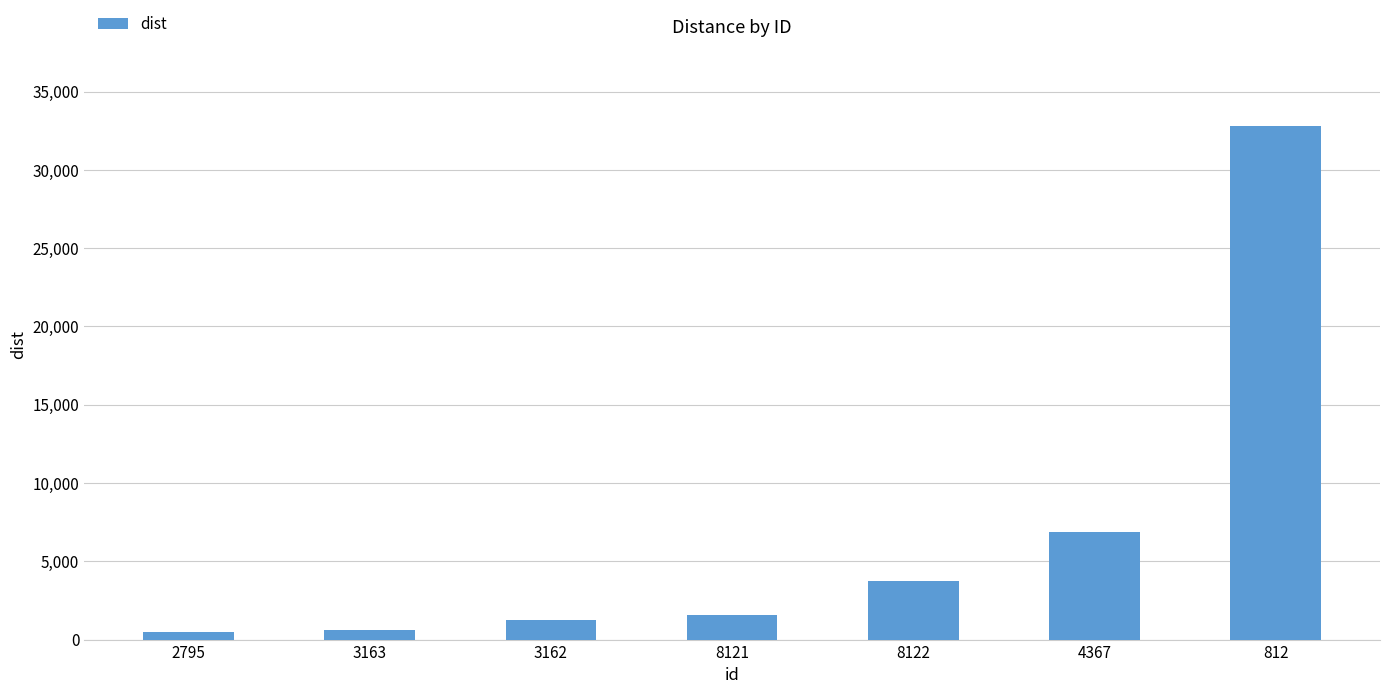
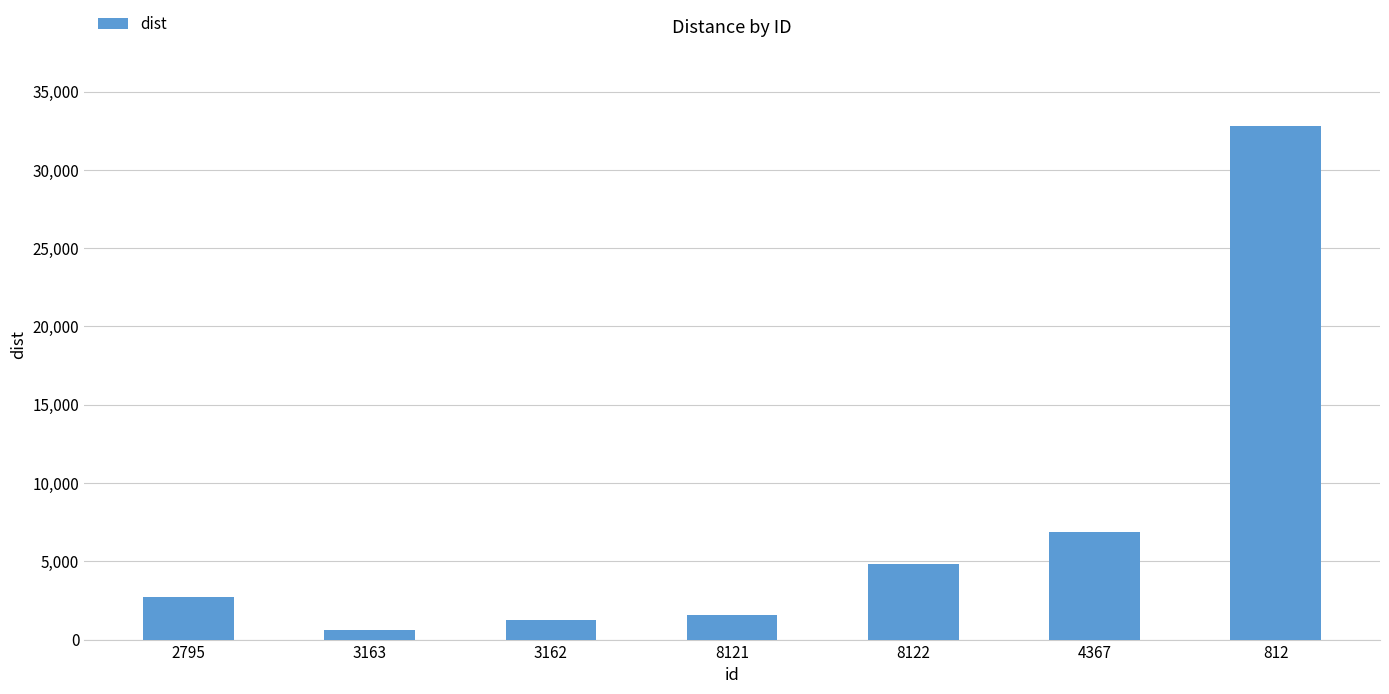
  {
-   "2795": "500",
+   "2795": "2,700",
    "3163": "600",
    "3162": "1,300",
    "8121": "1,600",
-   "8122": "3,800",
+   "8122": "4,800",
    "4367": "6,900",
    "812": "32,800"
  }
